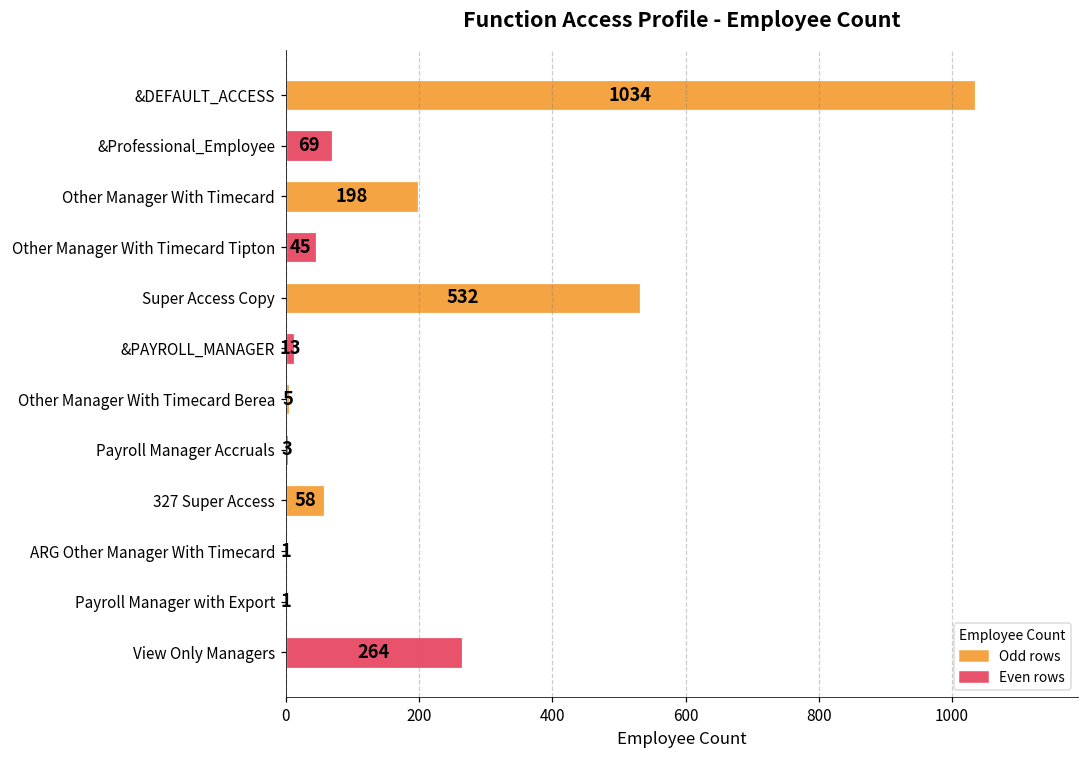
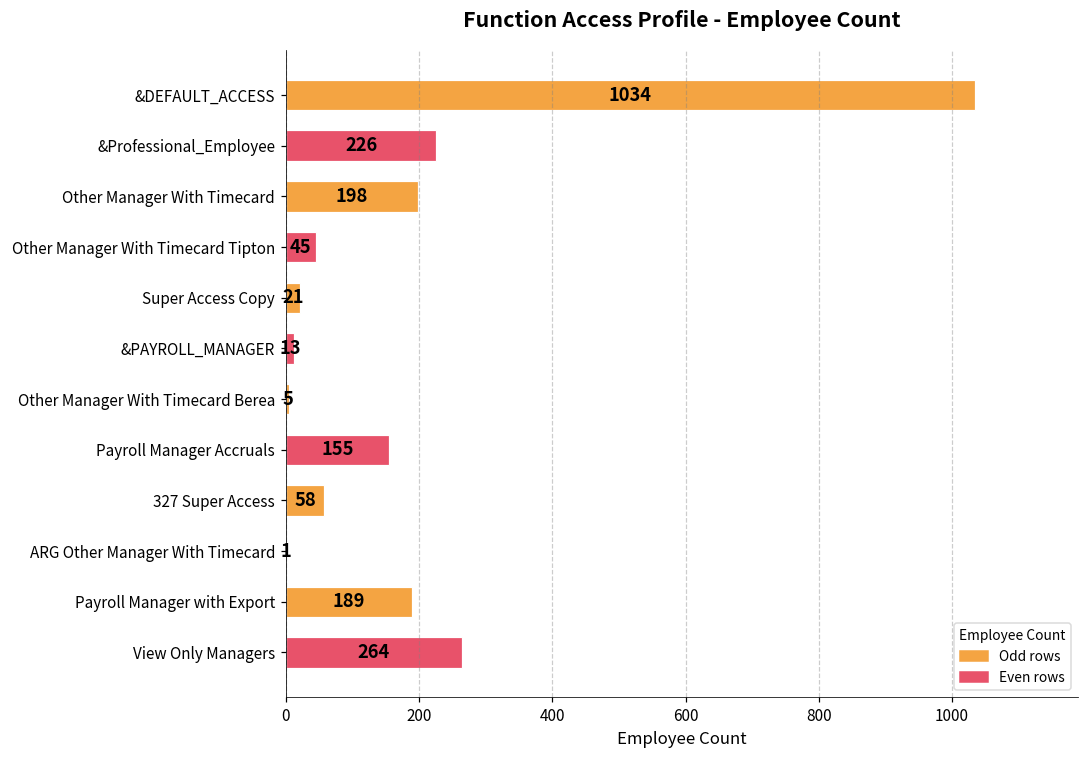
  {
    "&DEFAULT_ACCESS": 1034,
-   "&Professional_Employee": 69,
+   "&Professional_Employee": 226,
    "Other Manager With Timecard": 198,
    "Other Manager With Timecard Tipton": 45,
-   "Super Access Copy": 532,
+   "Super Access Copy": 21,
    "&PAYROLL_MANAGER": 13,
    "Other Manager With Timecard Berea": 5,
-   "Payroll Manager Accruals": 3,
+   "Payroll Manager Accruals": 155,
    "327 Super Access": 58,
    "ARG Other Manager With Timecard": 1,
-   "Payroll Manager with Export": 1,
+   "Payroll Manager with Export": 189,
    "View Only Managers": 264
  }
